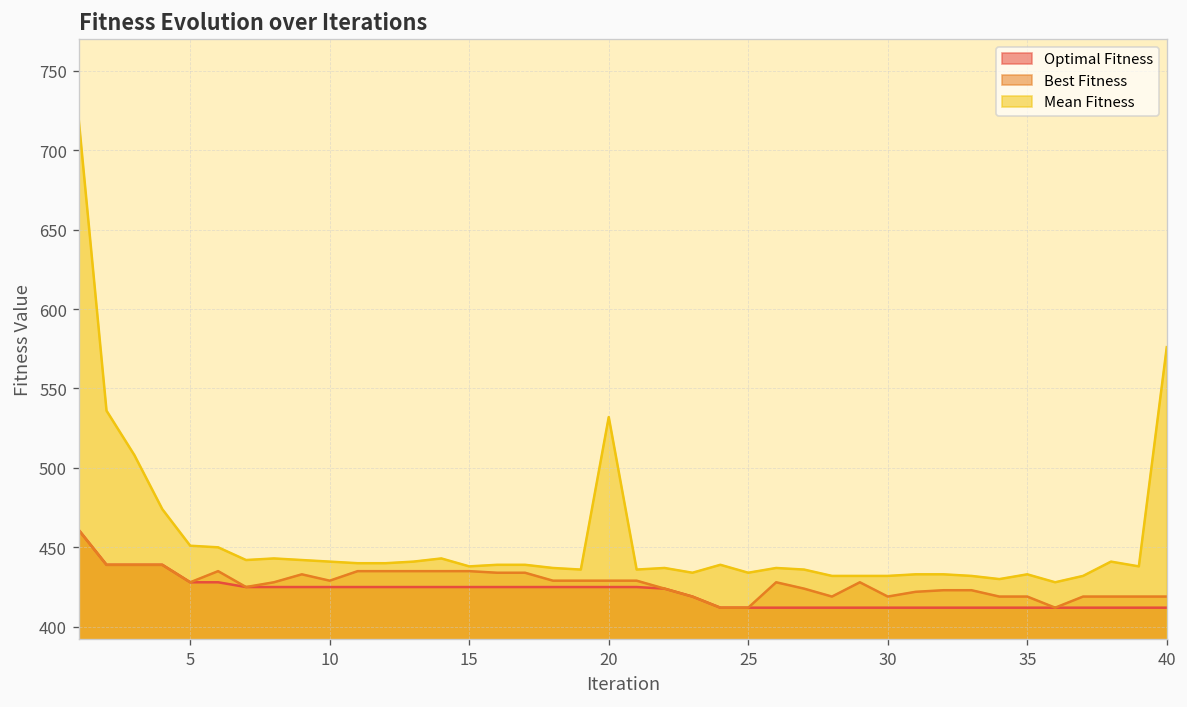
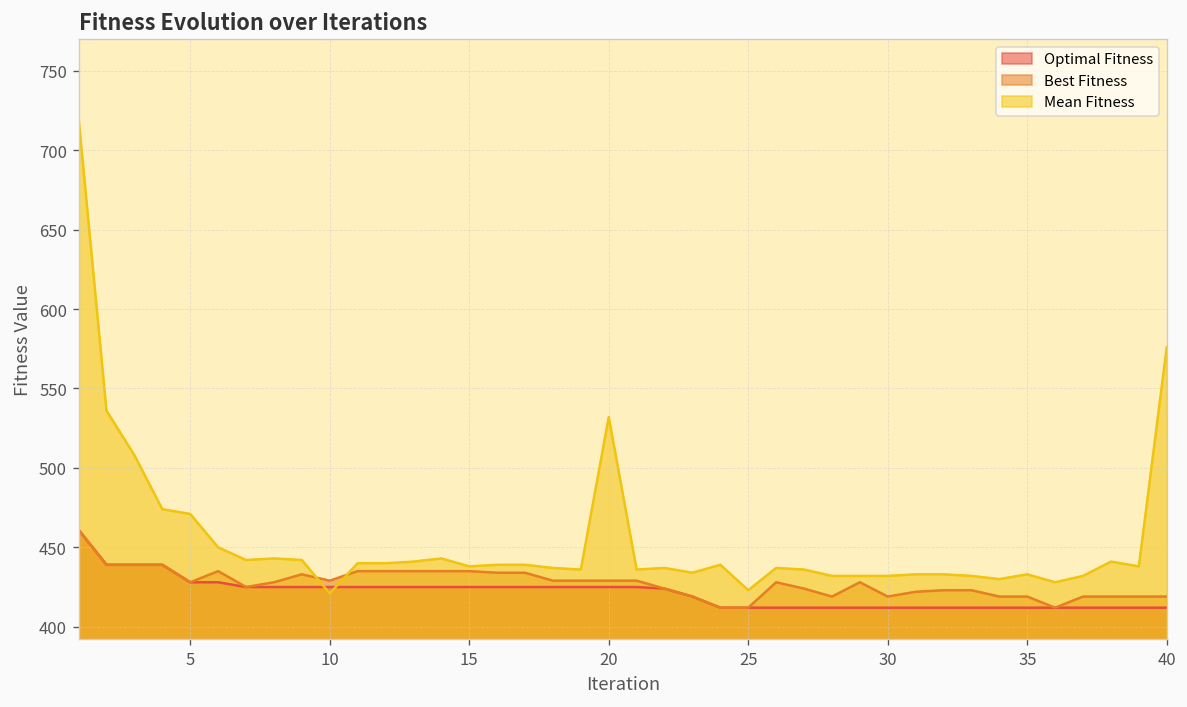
  {
    "Mean Fitness": {
-     "5": 451,
-     "10": 441,
+     "5": 471,
+     "10": 421,
      "15": 438,
      "20": 532,
-     "25": 434,
+     "25": 423,
      "30": 432,
      "35": 433,
      "40": 576
    }
  }
